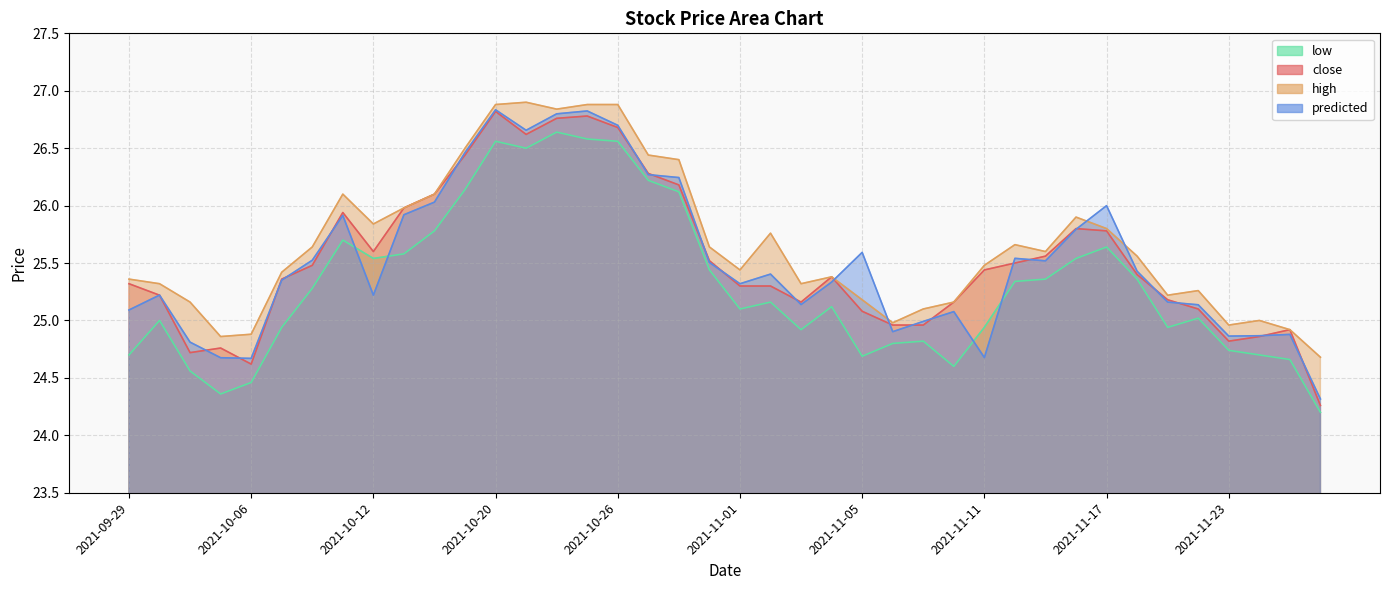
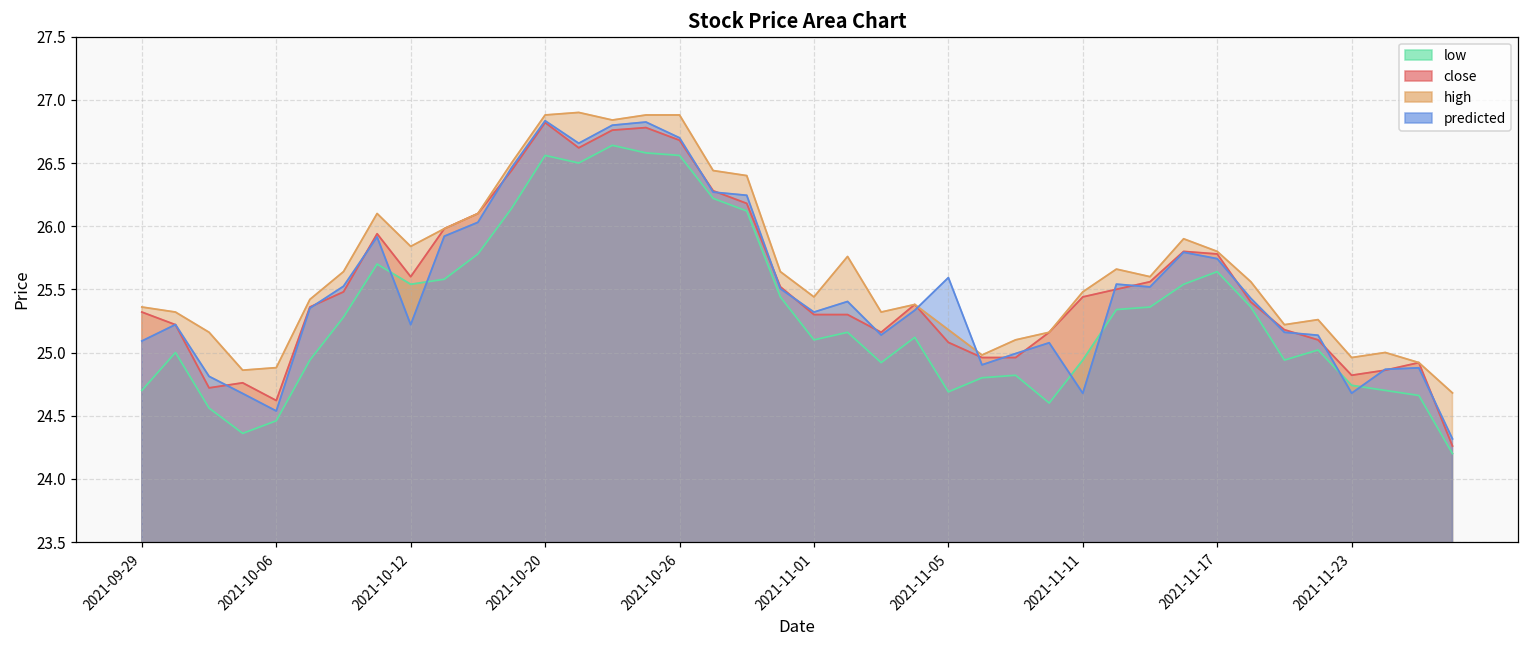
  {
    "low": {
      "2021-09-29": 24.70,
      "2021-10-06": 24.46,
      "2021-10-12": 25.54,
      "2021-10-20": 26.56,
      "2021-10-26": 26.56,
      "2021-11-01": 25.10,
      "2021-11-05": 24.69,
      "2021-11-11": 24.94,
      "2021-11-17": 25.64,
      "2021-11-23": 24.74
    },
    "predicted": {
      "2021-09-29": 25.09,
-     "2021-10-06": 24.67,
+     "2021-10-06": 24.54,
      "2021-10-12": 25.22,
      "2021-11-05": 25.59,
      "2021-11-11": 24.68,
-     "2021-11-17": 26.00,
-     "2021-11-23": 24.86
+     "2021-11-17": 25.74,
+     "2021-11-23": 24.68
    }
  }
